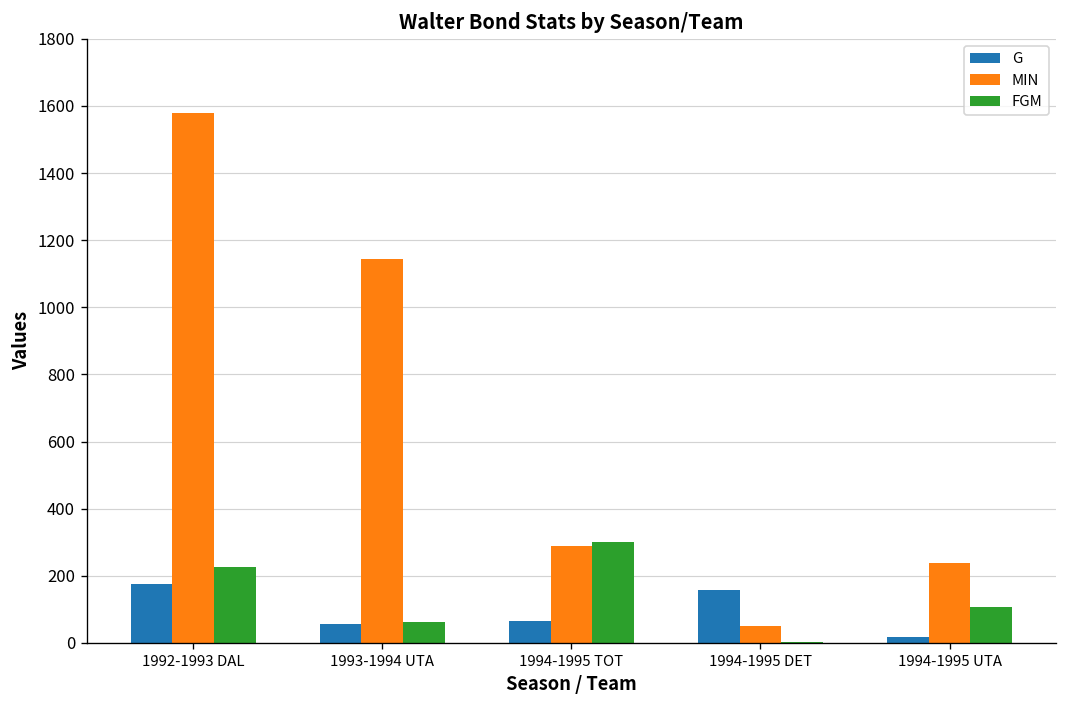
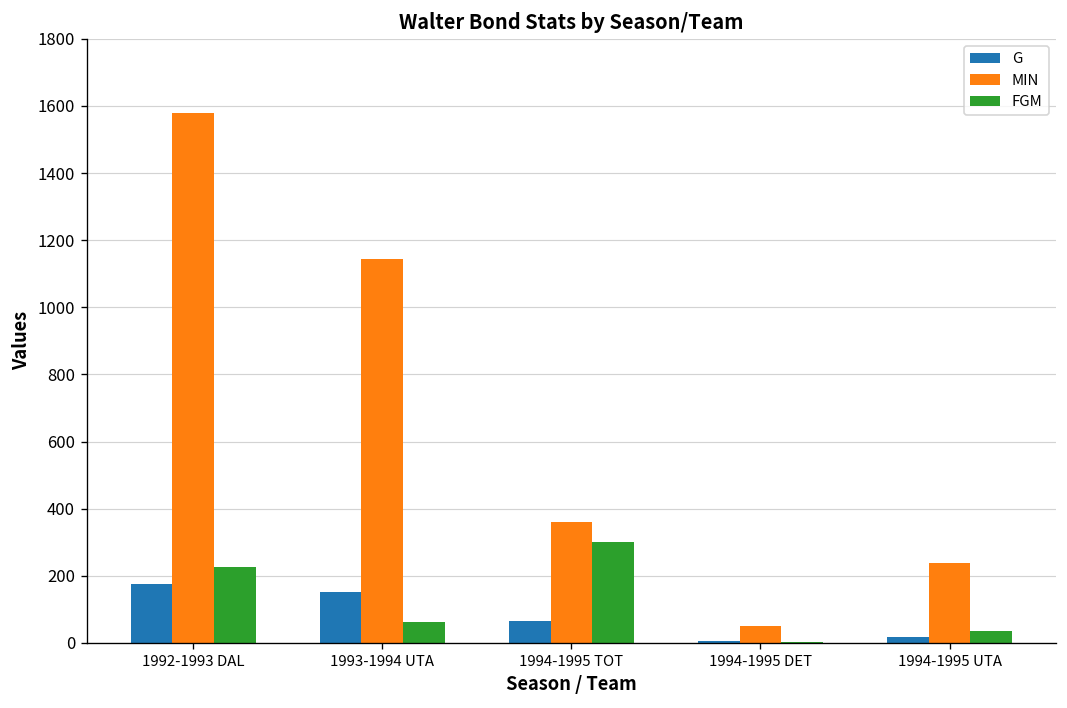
  {
    "G": {
      "1992-1993 DAL": 180,
-     "1993-1994 UTA": 60,
+     "1993-1994 UTA": 150,
      "1994-1995 TOT": 70,
-     "1994-1995 DET": 160,
+     "1994-1995 DET": 10,
      "1994-1995 UTA": 20
    },
    "MIN": {
      "1992-1993 DAL": 1580,
      "1993-1994 UTA": 1150,
-     "1994-1995 TOT": 290,
+     "1994-1995 TOT": 360,
      "1994-1995 DET": 50,
      "1994-1995 UTA": 240
    },
    "FGM": {
      "1992-1993 DAL": 230,
      "1993-1994 UTA": 60,
      "1994-1995 TOT": 300,
-     "1994-1995 UTA": 110
+     "1994-1995 UTA": 40
    }
  }
